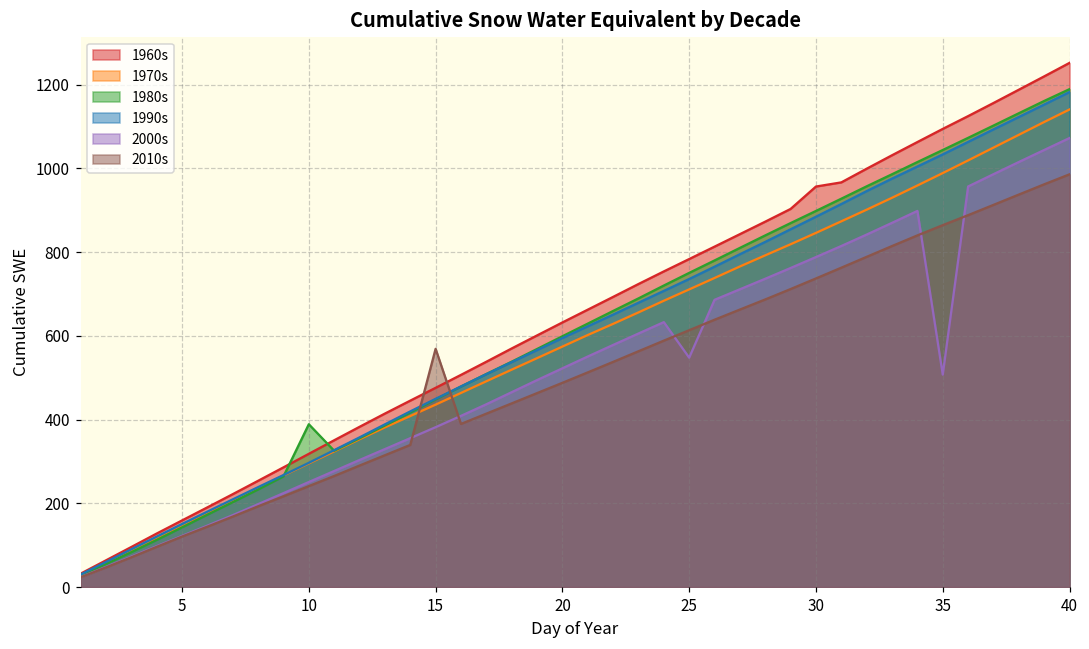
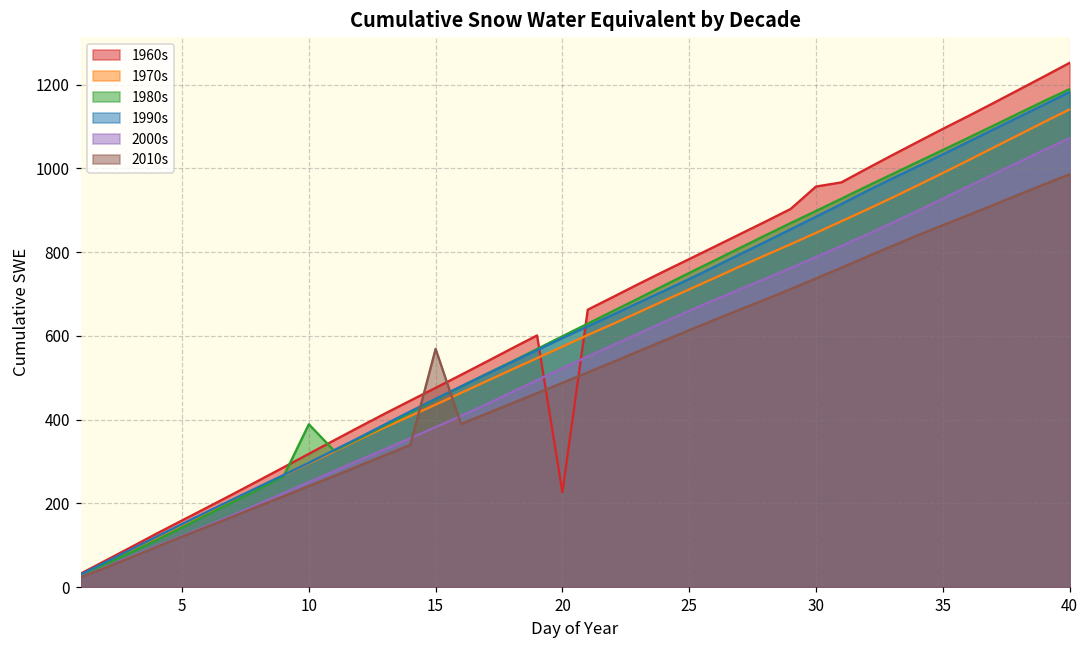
  {
    "1960s": {
      "5": 160,
      "10": 320,
      "15": 480,
-     "20": 630,
+     "20": 230,
      "25": 780,
      "30": 960,
      "35": 1090,
      "40": 1250
    },
    "1970s": {
      "15": 440,
      "20": 570,
      "25": 710,
      "30": 850,
      "35": 990,
      "40": 1140
    },
    "1980s": {
      "10": 390,
      "25": 750,
      "30": 900,
      "35": 1040,
      "40": 1190
    },
    "1990s": {
      "25": 740,
      "30": 880,
      "35": 1030,
      "40": 1180
    },
    "2000s": {
      "10": 250,
      "15": 380,
      "20": 520,
-     "25": 550,
+     "25": 660,
      "30": 790,
-     "35": 510,
+     "35": 930,
      "40": 1070
    },
    "2010s": {
      "10": 240,
      "15": 570,
      "20": 490,
      "25": 610,
      "30": 740,
      "35": 860,
      "40": 990
    }
  }
